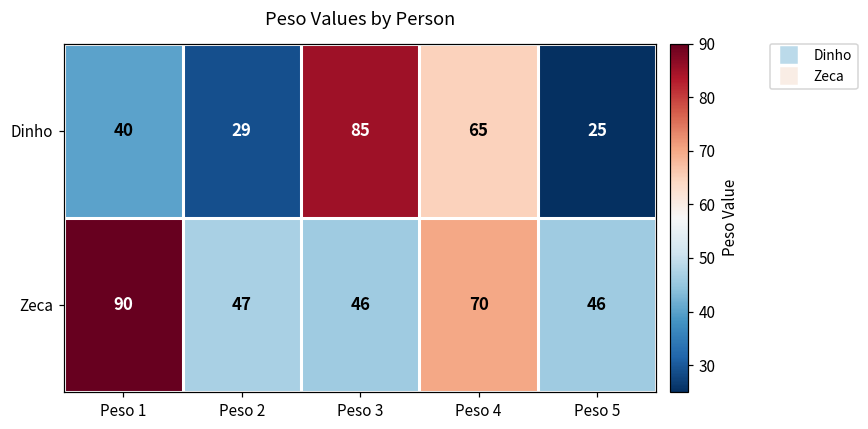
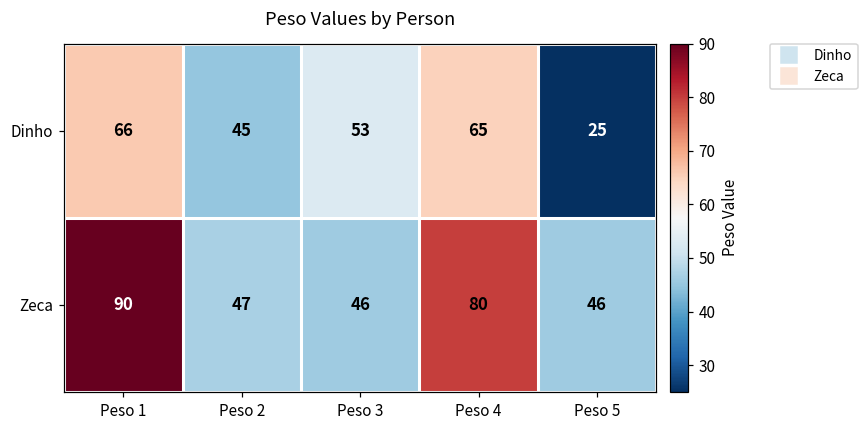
  {
    "Dinho": {
-     "Peso 1": 40,
-     "Peso 2": 29,
-     "Peso 3": 85,
+     "Peso 1": 66,
+     "Peso 2": 45,
+     "Peso 3": 53,
      "Peso 4": 65,
      "Peso 5": 25
    },
    "Zeca": {
      "Peso 1": 90,
      "Peso 2": 47,
      "Peso 3": 46,
-     "Peso 4": 70,
+     "Peso 4": 80,
      "Peso 5": 46
    }
  }
